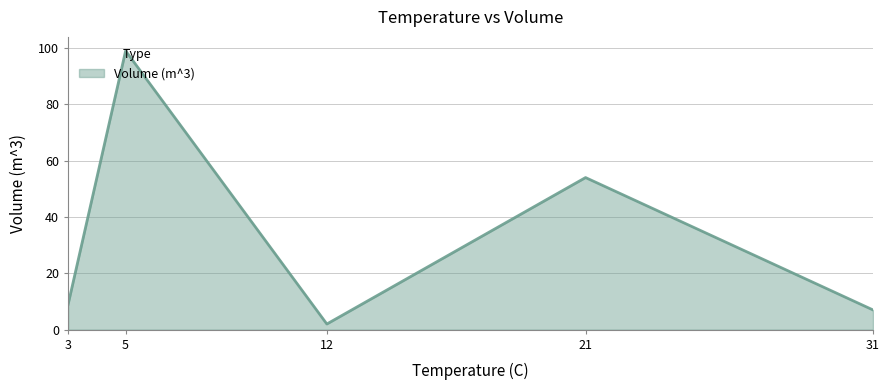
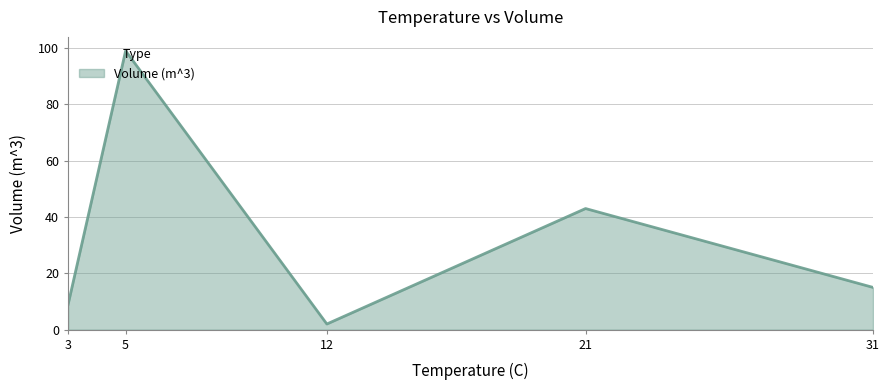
  {
    "3": 9,
    "5": 99,
    "12": 2,
-   "21": 54,
-   "31": 7
+   "21": 43,
+   "31": 15
  }
